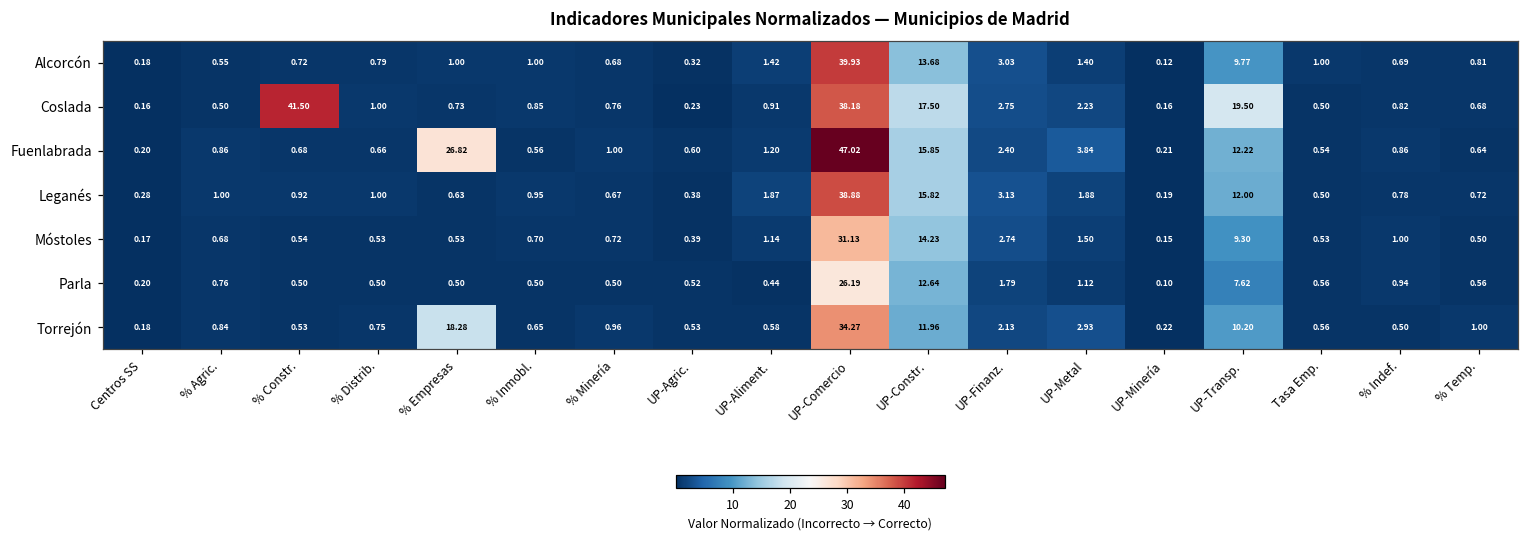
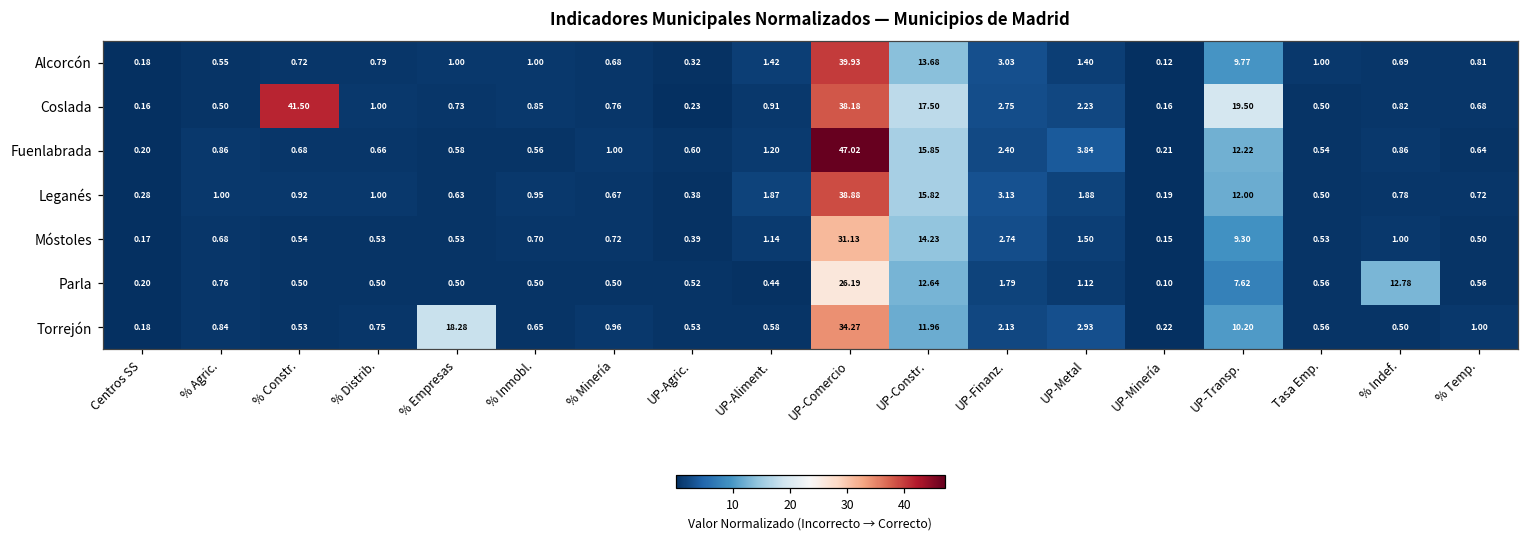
  {
    "Alcorcón": {
      "Centros SS": 0.18,
      "% Agric.": 0.55,
      "% Constr.": 0.72,
      "% Distrib.": 0.79,
      "% Empresas": 1.00,
      "% Inmobl.": 1.00,
      "% Minería": 0.68,
      "UP-Agric.": 0.32,
      "UP-Aliment.": 1.42,
      "UP-Comercio": 39.93,
      "UP-Constr.": 13.68,
      "UP-Finanz.": 3.03,
      "UP-Metal": 1.40,
      "UP-Minería": 0.12,
      "UP-Transp.": 9.77,
      "Tasa Emp.": 1.00,
      "% Indef.": 0.69,
      "% Temp.": 0.81
    },
    "Coslada": {
      "Centros SS": 0.16,
      "% Agric.": 0.50,
      "% Constr.": 41.50,
      "% Distrib.": 1.00,
      "% Empresas": 0.73,
      "% Inmobl.": 0.85,
      "% Minería": 0.76,
      "UP-Agric.": 0.23,
      "UP-Aliment.": 0.91,
      "UP-Comercio": 38.18,
      "UP-Constr.": 17.50,
      "UP-Finanz.": 2.75,
      "UP-Metal": 2.23,
      "UP-Minería": 0.16,
      "UP-Transp.": 19.50,
      "Tasa Emp.": 0.50,
      "% Indef.": 0.82,
      "% Temp.": 0.68
    },
    "Fuenlabrada": {
      "Centros SS": 0.20,
      "% Agric.": 0.86,
      "% Constr.": 0.68,
      "% Distrib.": 0.66,
-     "% Empresas": 26.82,
+     "% Empresas": 0.58,
      "% Inmobl.": 0.56,
      "% Minería": 1.00,
      "UP-Agric.": 0.60,
      "UP-Aliment.": 1.20,
      "UP-Comercio": 47.02,
      "UP-Constr.": 15.85,
      "UP-Finanz.": 2.40,
      "UP-Metal": 3.84,
      "UP-Minería": 0.21,
      "UP-Transp.": 12.22,
      "Tasa Emp.": 0.54,
      "% Indef.": 0.86,
      "% Temp.": 0.64
    },
    "Leganés": {
      "Centros SS": 0.28,
      "% Agric.": 1.00,
      "% Constr.": 0.92,
      "% Distrib.": 1.00,
      "% Empresas": 0.63,
      "% Inmobl.": 0.95,
      "% Minería": 0.67,
      "UP-Agric.": 0.38,
      "UP-Aliment.": 1.87,
      "UP-Comercio": 38.88,
      "UP-Constr.": 15.82,
      "UP-Finanz.": 3.13,
      "UP-Metal": 1.88,
      "UP-Minería": 0.19,
      "UP-Transp.": 12.00,
      "Tasa Emp.": 0.50,
      "% Indef.": 0.78,
      "% Temp.": 0.72
    },
    "Móstoles": {
      "Centros SS": 0.17,
      "% Agric.": 0.68,
      "% Constr.": 0.54,
      "% Distrib.": 0.53,
      "% Empresas": 0.53,
      "% Inmobl.": 0.70,
      "% Minería": 0.72,
      "UP-Agric.": 0.39,
      "UP-Aliment.": 1.14,
      "UP-Comercio": 31.13,
      "UP-Constr.": 14.23,
      "UP-Finanz.": 2.74,
      "UP-Metal": 1.50,
      "UP-Minería": 0.15,
      "UP-Transp.": 9.30,
      "Tasa Emp.": 0.53,
      "% Indef.": 1.00,
      "% Temp.": 0.50
    },
    "Parla": {
      "Centros SS": 0.20,
      "% Agric.": 0.76,
      "% Constr.": 0.50,
      "% Distrib.": 0.50,
      "% Empresas": 0.50,
      "% Inmobl.": 0.50,
      "% Minería": 0.50,
      "UP-Agric.": 0.52,
      "UP-Aliment.": 0.44,
      "UP-Comercio": 26.19,
      "UP-Constr.": 12.64,
      "UP-Finanz.": 1.79,
      "UP-Metal": 1.12,
      "UP-Minería": 0.10,
      "UP-Transp.": 7.62,
      "Tasa Emp.": 0.56,
-     "% Indef.": 0.94,
+     "% Indef.": 12.78,
      "% Temp.": 0.56
    },
    "Torrejón": {
      "Centros SS": 0.18,
      "% Agric.": 0.84,
      "% Constr.": 0.53,
      "% Distrib.": 0.75,
      "% Empresas": 18.28,
      "% Inmobl.": 0.65,
      "% Minería": 0.96,
      "UP-Agric.": 0.53,
      "UP-Aliment.": 0.58,
      "UP-Comercio": 34.27,
      "UP-Constr.": 11.96,
      "UP-Finanz.": 2.13,
      "UP-Metal": 2.93,
      "UP-Minería": 0.22,
      "UP-Transp.": 10.20,
      "Tasa Emp.": 0.56,
      "% Indef.": 0.50,
      "% Temp.": 1.00
    }
  }
